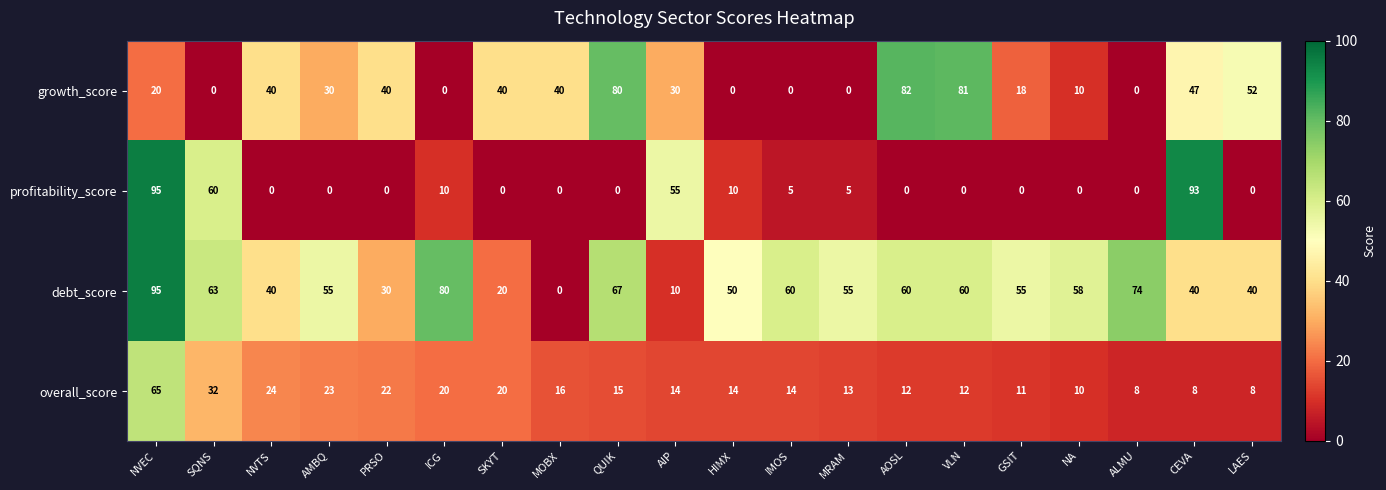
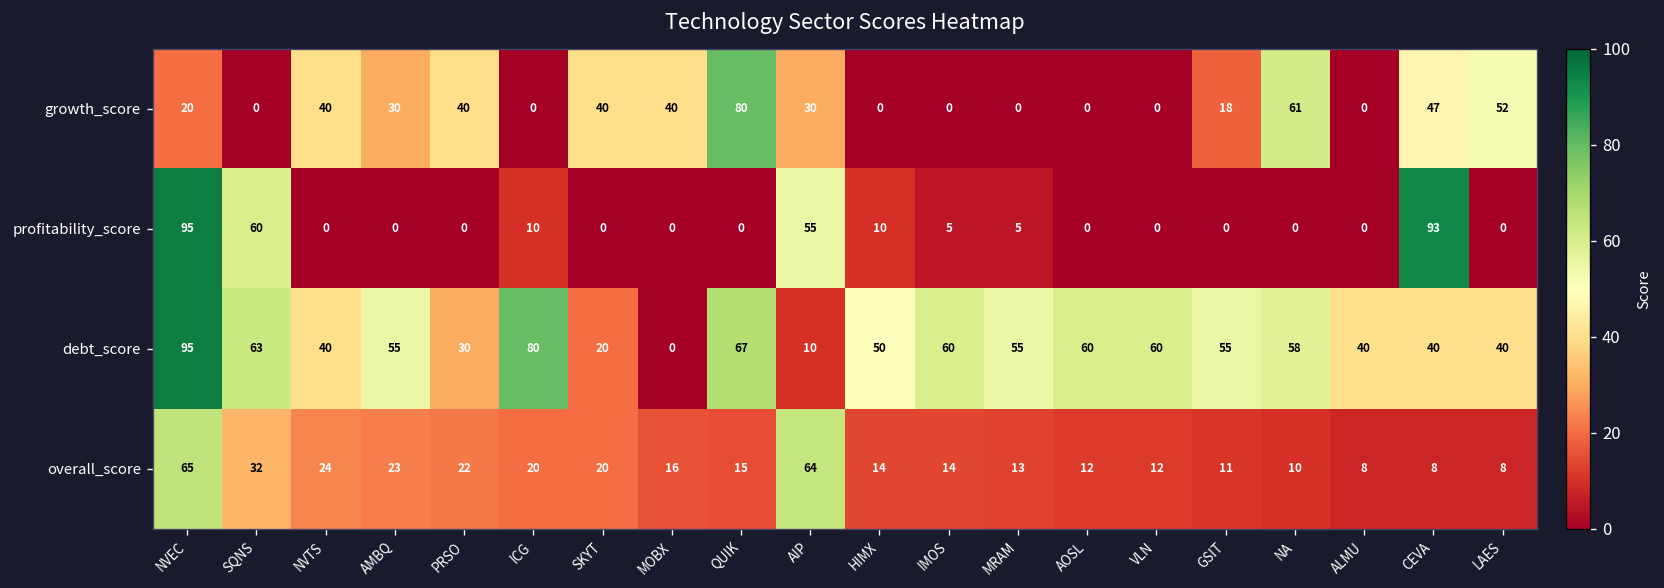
  {
    "growth_score": {
      "NVEC": 20,
      "SQNS": 0,
      "NVTS": 40,
      "AMBQ": 30,
      "PRSO": 40,
      "ICG": 0,
      "SKYT": 40,
      "MOBX": 40,
      "QUIK": 80,
      "AIP": 30,
      "HIMX": 0,
      "IMOS": 0,
      "MRAM": 0,
-     "AOSL": 82,
-     "VLN": 81,
+     "AOSL": 0,
+     "VLN": 0,
      "GSIT": 18,
-     "NA": 10,
+     "NA": 61,
      "ALMU": 0,
      "CEVA": 47,
      "LAES": 52
    },
    "profitability_score": {
      "NVEC": 95,
      "SQNS": 60,
      "NVTS": 0,
      "AMBQ": 0,
      "PRSO": 0,
      "ICG": 10,
      "SKYT": 0,
      "MOBX": 0,
      "QUIK": 0,
      "AIP": 55,
      "HIMX": 10,
      "IMOS": 5,
      "MRAM": 5,
      "AOSL": 0,
      "VLN": 0,
      "GSIT": 0,
      "NA": 0,
      "ALMU": 0,
      "CEVA": 93,
      "LAES": 0
    },
    "debt_score": {
      "NVEC": 95,
      "SQNS": 63,
      "NVTS": 40,
      "AMBQ": 55,
      "PRSO": 30,
      "ICG": 80,
      "SKYT": 20,
      "MOBX": 0,
      "QUIK": 67,
      "AIP": 10,
      "HIMX": 50,
      "IMOS": 60,
      "MRAM": 55,
      "AOSL": 60,
      "VLN": 60,
      "GSIT": 55,
      "NA": 58,
-     "ALMU": 74,
+     "ALMU": 40,
      "CEVA": 40,
      "LAES": 40
    },
    "overall_score": {
      "NVEC": 65,
      "SQNS": 32,
      "NVTS": 24,
      "AMBQ": 23,
      "PRSO": 22,
      "ICG": 20,
      "SKYT": 20,
      "MOBX": 16,
      "QUIK": 15,
-     "AIP": 14,
+     "AIP": 64,
      "HIMX": 14,
      "IMOS": 14,
      "MRAM": 13,
      "AOSL": 12,
      "VLN": 12,
      "GSIT": 11,
      "NA": 10,
      "ALMU": 8,
      "CEVA": 8,
      "LAES": 8
    }
  }
